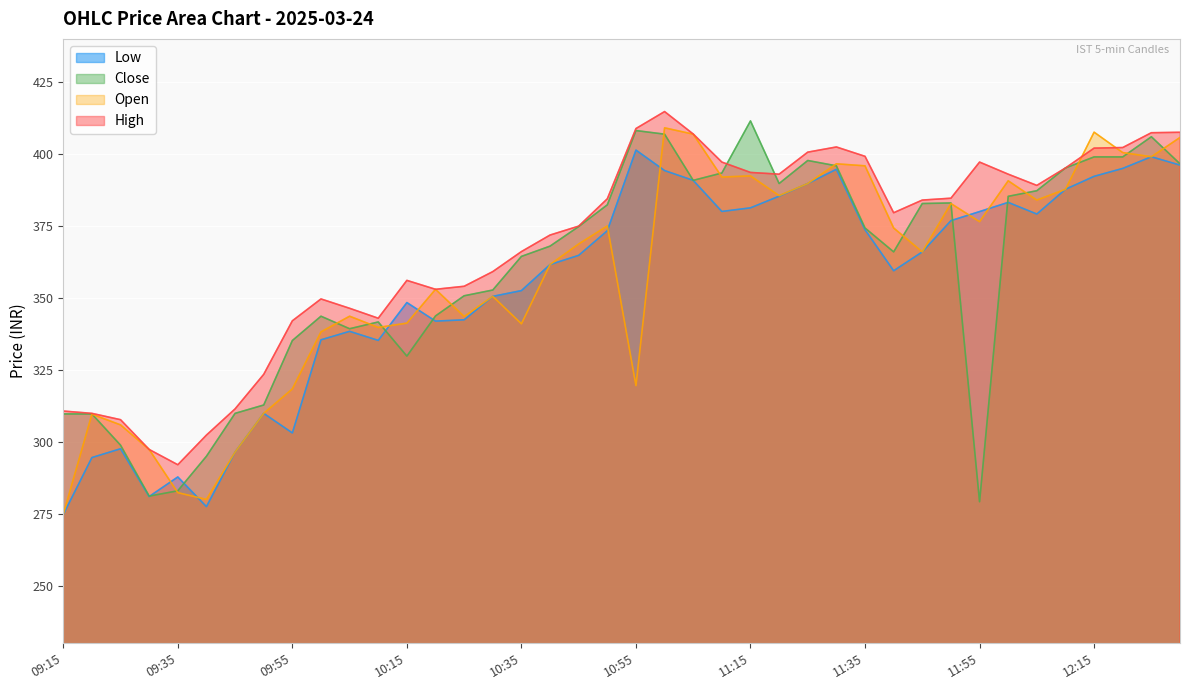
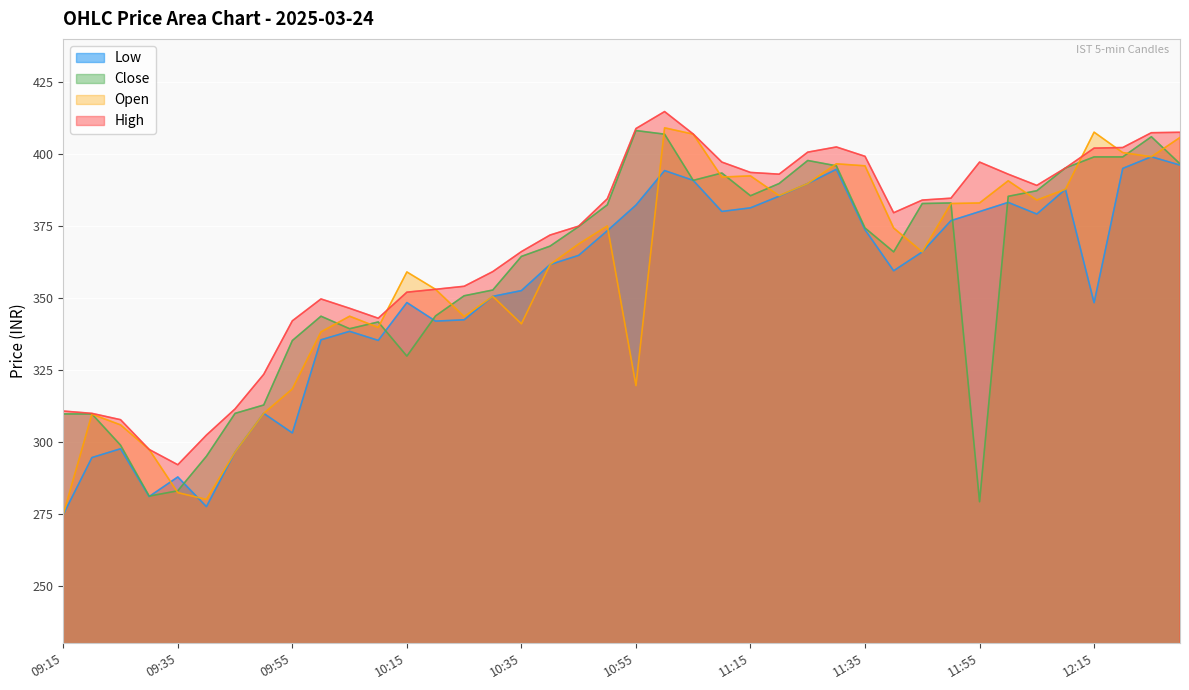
  {
    "Low": {
      "09:35": 288,
      "09:55": 303,
      "10:15": 348,
      "10:35": 353,
-     "10:55": 401,
+     "10:55": 382,
      "11:15": 381,
      "11:55": 380,
-     "12:15": 392
+     "12:15": 348
    },
    "Close": {
      "09:15": 310,
      "09:55": 335,
      "10:15": 330,
      "10:35": 364,
-     "11:15": 412,
+     "11:15": 386,
      "11:55": 279,
      "12:15": 399
    },
    "Open": {
      "09:55": 318,
-     "10:15": 341,
+     "10:15": 359,
      "10:35": 341,
      "10:55": 320,
      "11:15": 392,
      "11:35": 396,
-     "11:55": 377,
+     "11:55": 383,
      "12:15": 408
    },
    "High": {
      "09:15": 311,
      "09:35": 292,
      "09:55": 342,
-     "10:15": 356,
+     "10:15": 352,
      "10:35": 366,
      "11:15": 394,
      "11:35": 399,
      "11:55": 397,
      "12:15": 402
    }
  }
